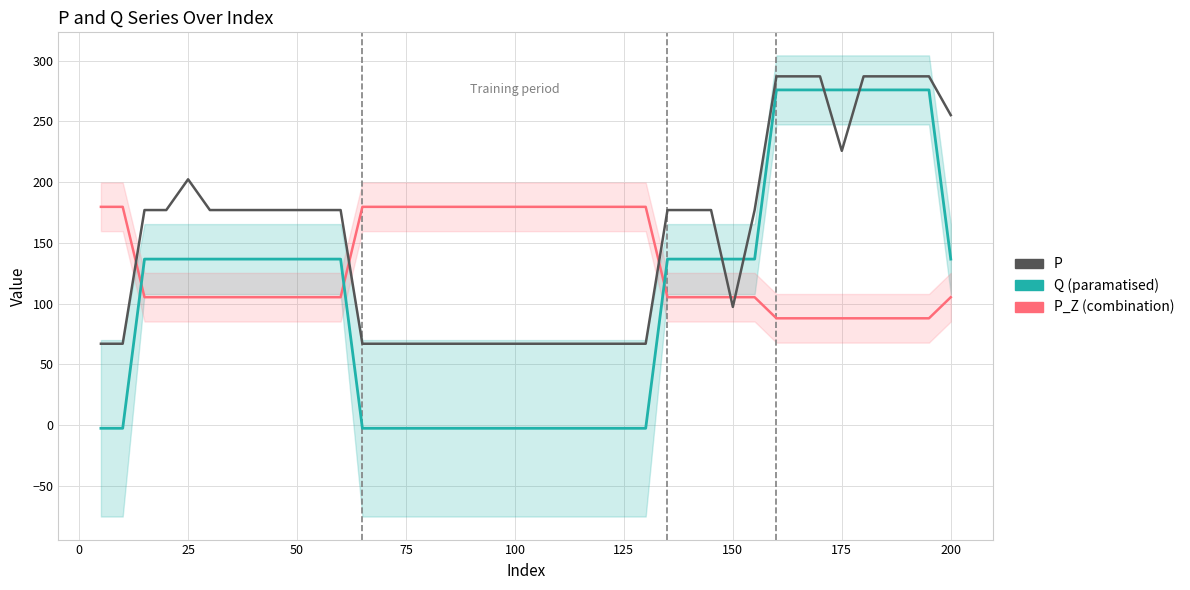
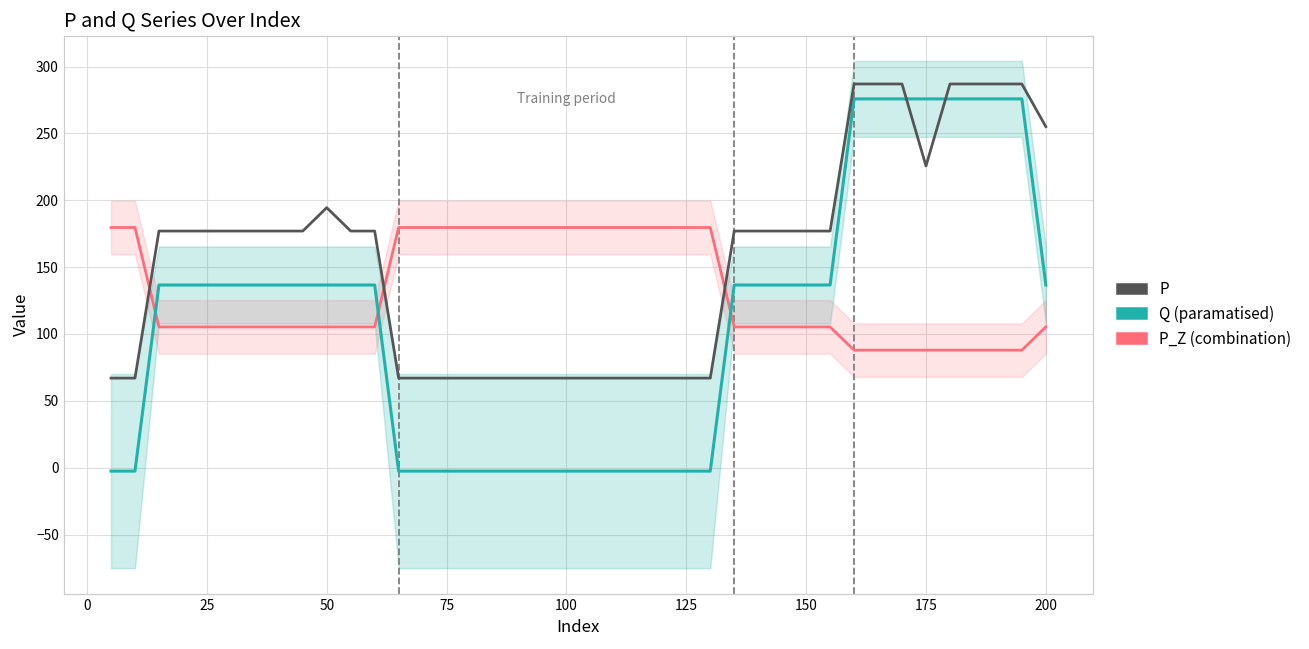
  {
    "P": {
-     "25": 202,
-     "50": 177,
+     "25": 177,
+     "50": 195,
      "75": 67,
      "100": 67,
      "125": 67,
-     "150": 97,
+     "150": 177,
      "175": 226,
      "200": 255
    }
  }
